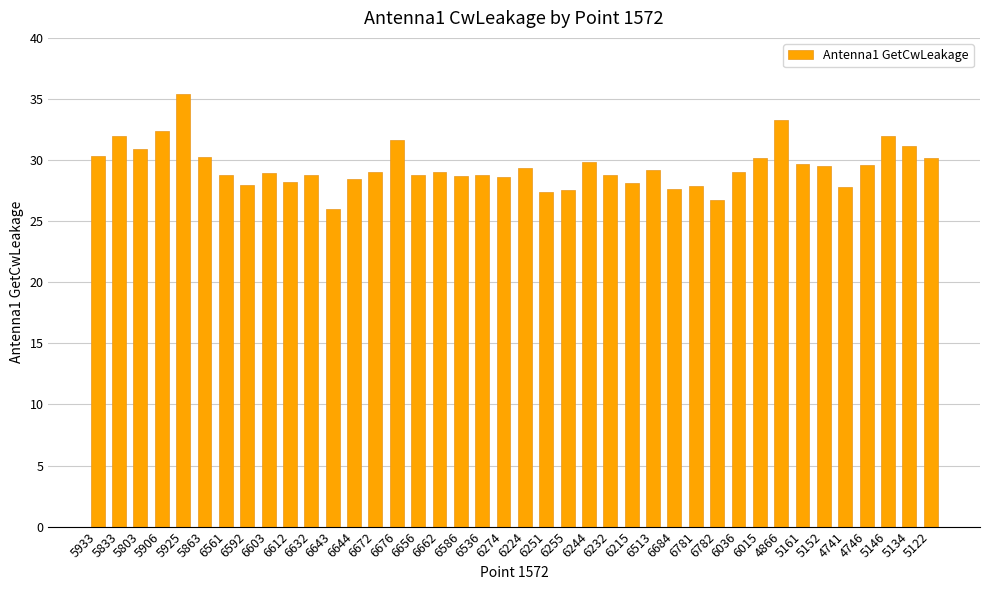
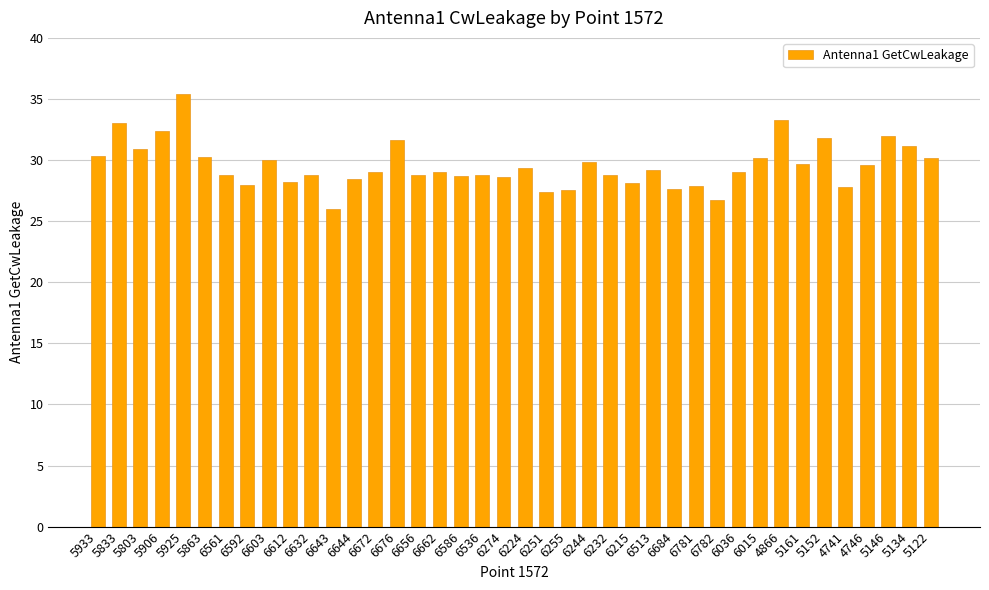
  {
    "5933": 30.3,
-   "5833": 32.0,
+   "5833": 33.1,
    "5803": 30.9,
    "5906": 32.4,
    "5925": 35.4,
    "5863": 30.2,
    "6561": 28.8,
    "6592": 27.9,
-   "6603": 28.9,
+   "6603": 30.0,
    "6612": 28.2,
    "6632": 28.7,
    "6643": 26.0,
    "6644": 28.4,
    "6672": 29.0,
    "6676": 31.7,
    "6656": 28.8,
    "6662": 29.0,
    "6586": 28.7,
    "6536": 28.8,
    "6274": 28.6,
    "6224": 29.4,
    "6251": 27.4,
    "6255": 27.5,
    "6244": 29.9,
    "6232": 28.7,
    "6215": 28.2,
    "6513": 29.2,
    "6684": 27.6,
    "6781": 27.9,
    "6782": 26.7,
    "6036": 29.1,
    "6015": 30.2,
    "4866": 33.3,
    "5161": 29.7,
-   "5152": 29.5,
+   "5152": 31.8,
    "4741": 27.8,
    "4746": 29.6,
    "5146": 32.0,
    "5134": 31.2,
    "5122": 30.2
  }
